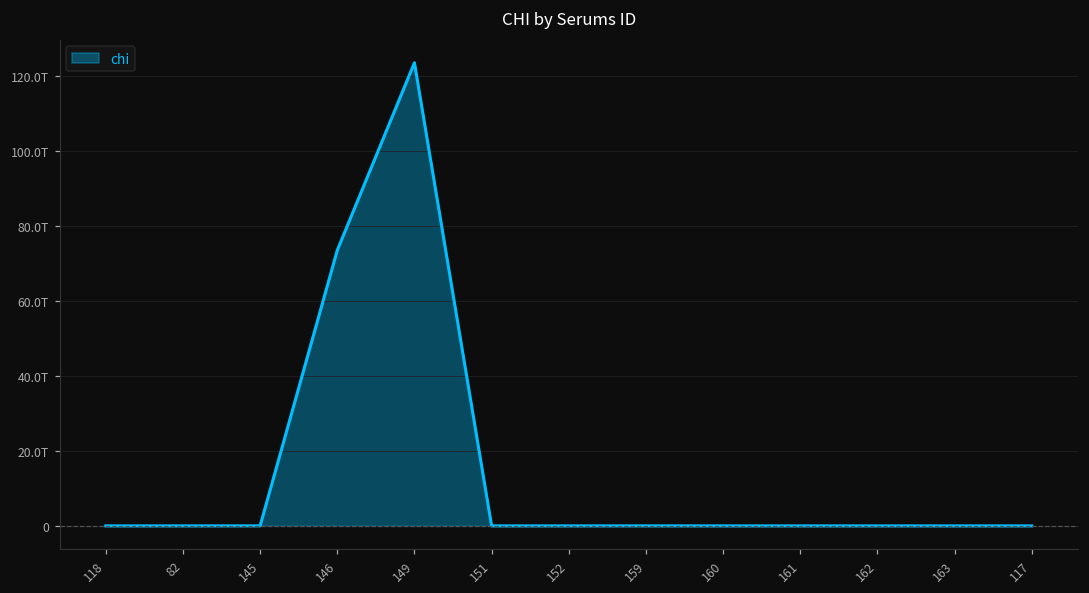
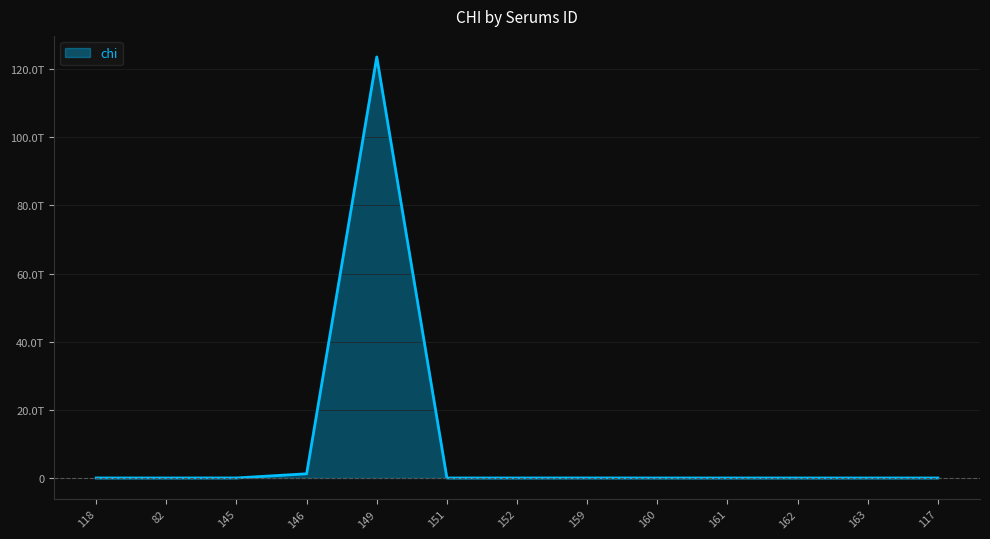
  {
    "118": "0T",
    "82": "0T",
    "145": "0T",
-   "146": "74T",
+   "146": "1T",
    "149": "124T",
    "151": "0T",
    "152": "0T",
    "159": "0T",
    "160": "0T",
    "161": "0T",
    "162": "0T",
    "163": "0T",
    "117": "0T"
  }
